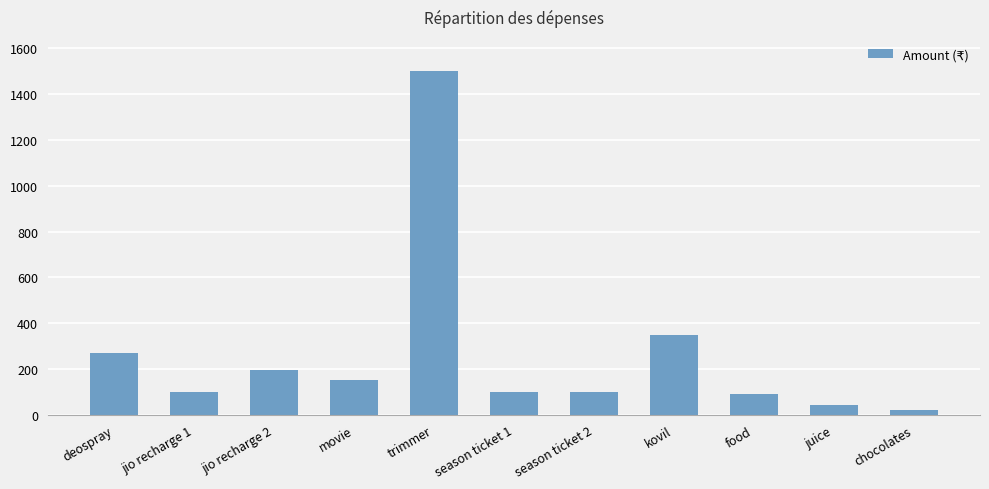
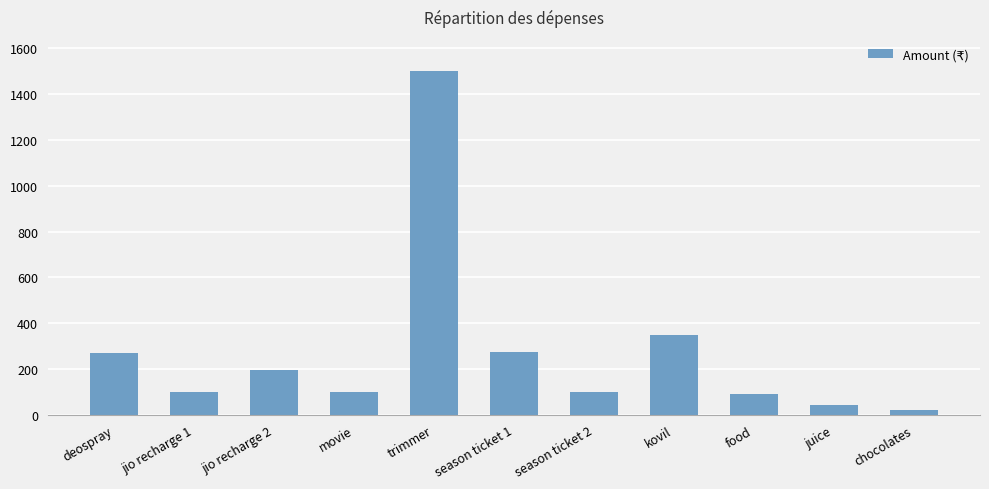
  {
    "deospray": 270,
    "jio recharge 1": 100,
    "jio recharge 2": 200,
-   "movie": 150,
+   "movie": 100,
    "trimmer": 1500,
-   "season ticket 1": 100,
+   "season ticket 1": 280,
    "season ticket 2": 100,
    "kovil": 350,
    "food": 90,
    "juice": 50,
    "chocolates": 20
  }
